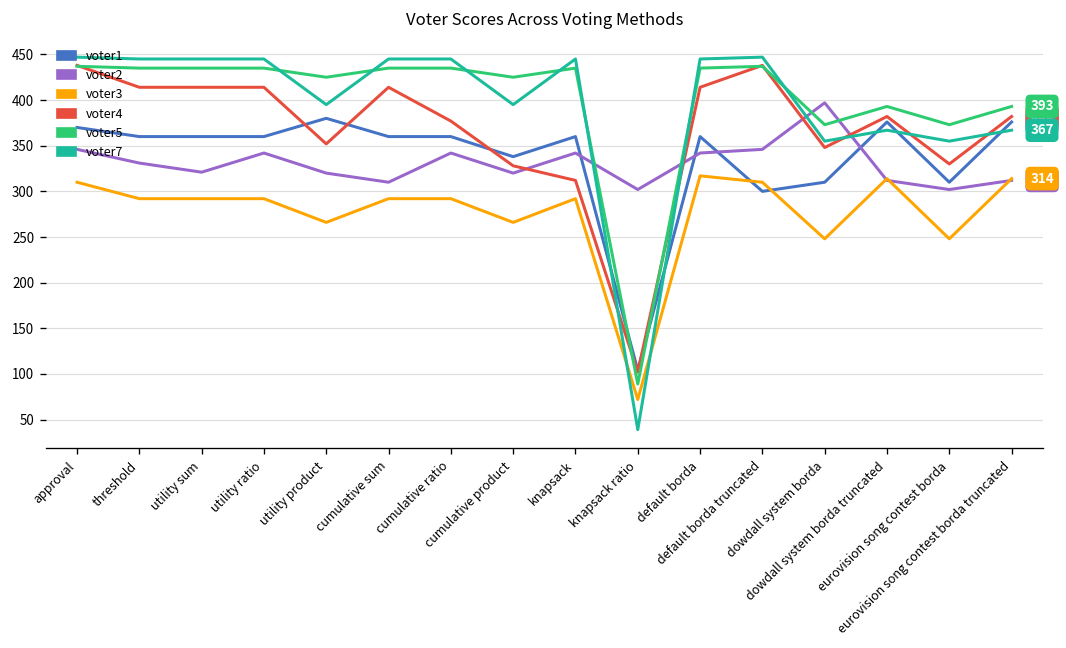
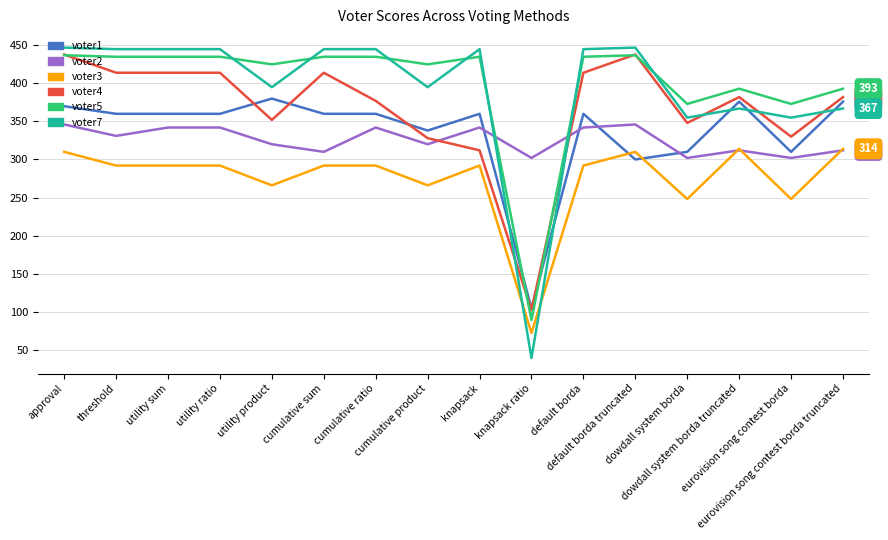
  {
    "voter1": {
      "approval": 370,
      "threshold": 360,
      "utility sum": 360,
      "utility ratio": 360,
      "utility product": 380,
      "cumulative sum": 360,
      "cumulative ratio": 360,
      "cumulative product": 340,
      "knapsack": 360,
      "default borda": 360,
      "default borda truncated": 300,
      "dowdall system borda": 310,
      "dowdall system borda truncated": 380,
      "eurovision song contest borda": 310
    },
    "voter2": {
      "approval": 350,
      "threshold": 330,
-     "utility sum": 320,
+     "utility sum": 340,
      "utility ratio": 340,
      "utility product": 320,
      "cumulative sum": 310,
      "cumulative ratio": 340,
      "cumulative product": 320,
      "knapsack": 340,
      "knapsack ratio": 300,
      "default borda": 340,
      "default borda truncated": 350,
-     "dowdall system borda": 400,
+     "dowdall system borda": 300,
      "eurovision song contest borda": 300
    },
    "voter3": {
      "approval": 310,
      "threshold": 290,
      "utility sum": 290,
      "utility ratio": 290,
      "utility product": 270,
      "cumulative sum": 290,
      "cumulative ratio": 290,
      "cumulative product": 270,
      "knapsack": 290,
      "knapsack ratio": 70,
-     "default borda": 320,
+     "default borda": 290,
      "default borda truncated": 310,
      "dowdall system borda": 250,
      "eurovision song contest borda": 250
    },
    "voter4": {
      "threshold": 410,
      "utility sum": 410,
      "utility ratio": 410,
      "utility product": 350,
      "cumulative sum": 410,
      "cumulative ratio": 380,
      "cumulative product": 330,
      "knapsack": 310,
      "default borda": 410,
      "dowdall system borda": 350,
      "dowdall system borda truncated": 380,
      "eurovision song contest borda": 330
    }
  }
